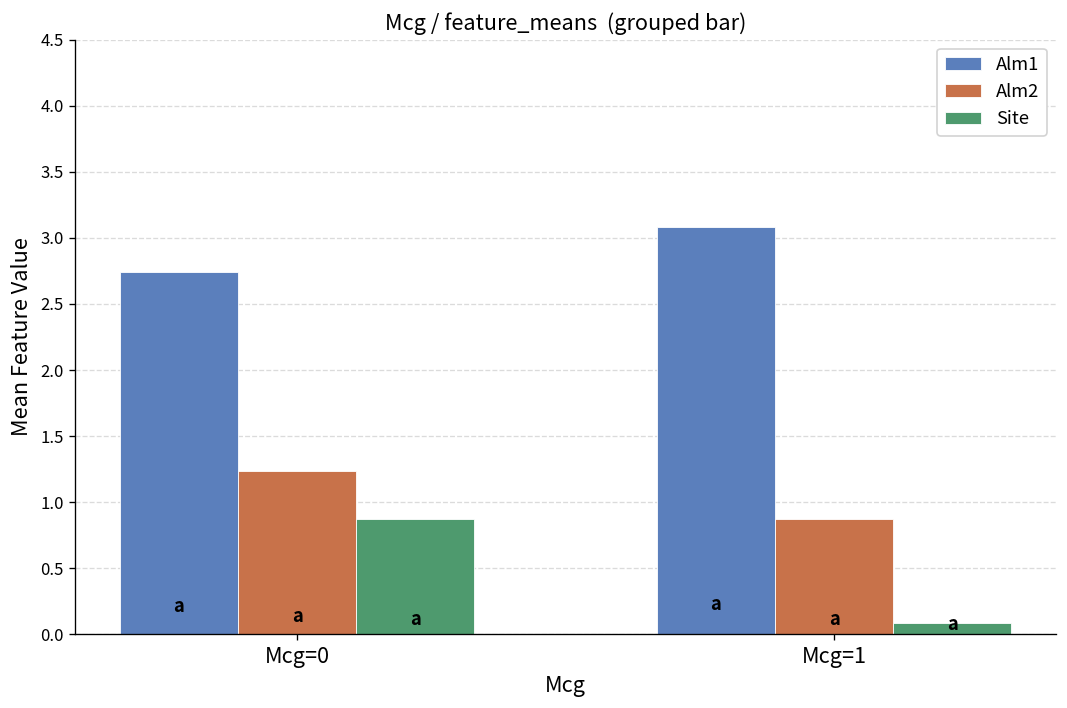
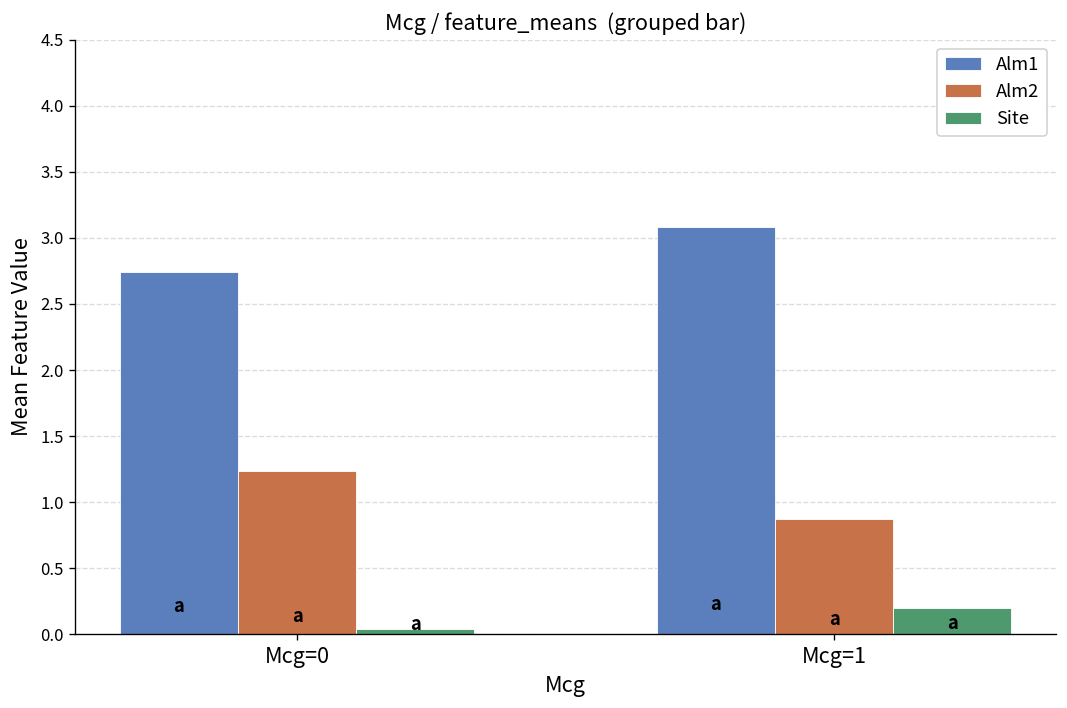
  {
    "Alm1": {
      "Mcg=0": 2.74,
      "Mcg=1": 3.08
    },
    "Alm2": {
      "Mcg=0": 1.24,
      "Mcg=1": 0.87
    },
    "Site": {
-     "Mcg=0": 0.87,
-     "Mcg=1": 0.09
+     "Mcg=0": 0.04,
+     "Mcg=1": 0.20
    }
  }
